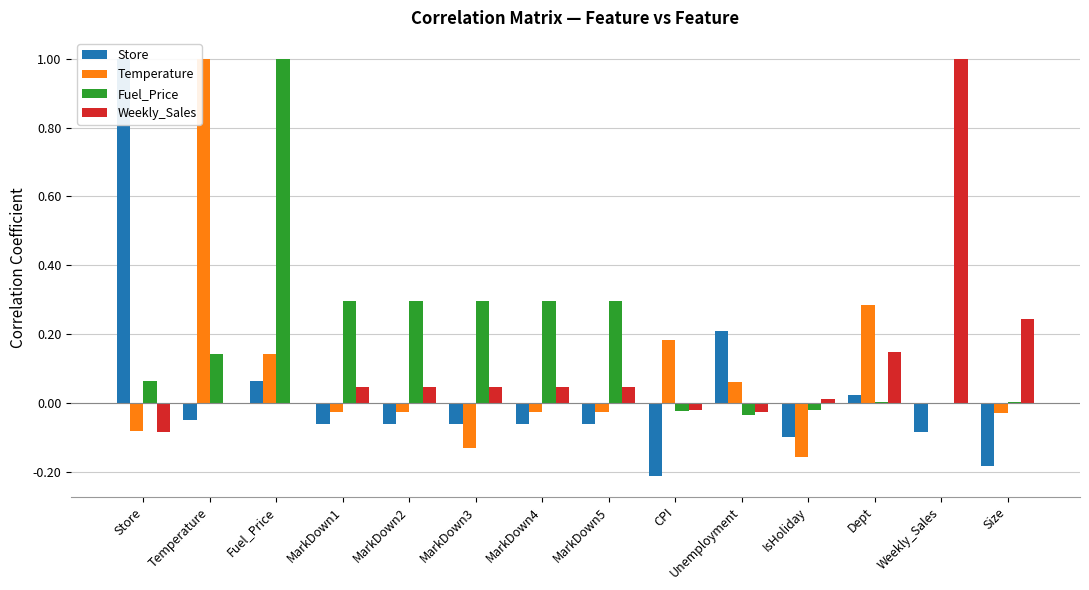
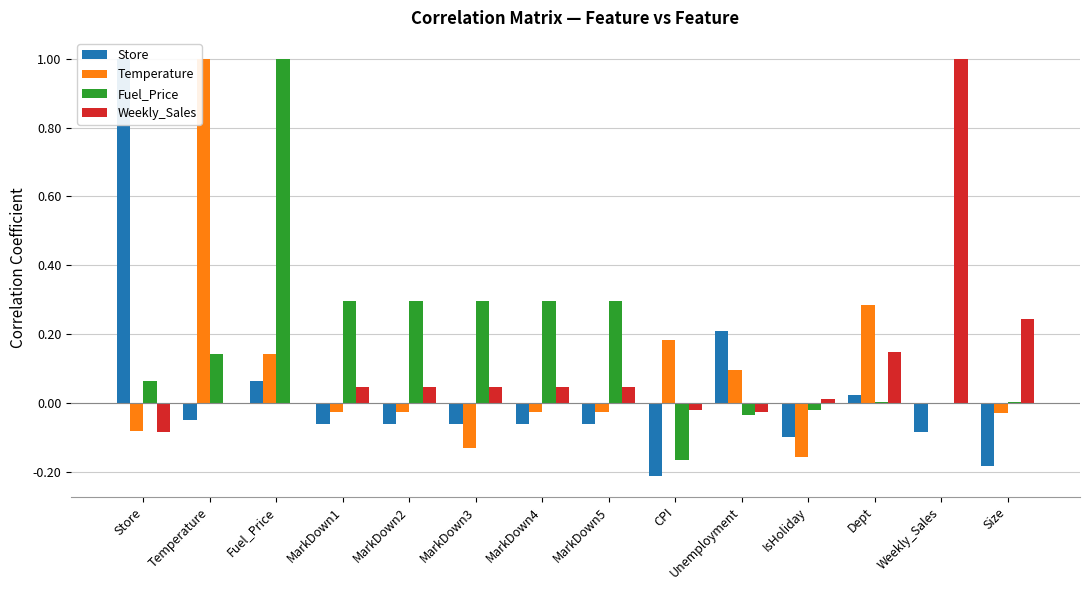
  {
    "Store": {
      "Temperature": -0.05,
      "Fuel_Price": 0.07,
      "MarkDown1": -0.06,
      "MarkDown2": -0.06,
      "MarkDown3": -0.06,
      "MarkDown4": -0.06,
      "MarkDown5": -0.06,
      "CPI": -0.21,
      "Unemployment": 0.21,
      "IsHoliday": -0.10,
      "Dept": 0.02,
      "Weekly_Sales": -0.09,
      "Size": -0.18
    },
    "Temperature": {
      "Store": -0.08,
      "Temperature": 1.00,
      "Fuel_Price": 0.14,
      "MarkDown1": -0.03,
      "MarkDown2": -0.03,
      "MarkDown3": -0.13,
      "MarkDown4": -0.03,
      "MarkDown5": -0.03,
      "CPI": 0.18,
-     "Unemployment": 0.06,
+     "Unemployment": 0.10,
      "IsHoliday": -0.16,
      "Dept": 0.29,
      "Size": -0.03
    },
    "Fuel_Price": {
      "Store": 0.07,
      "Temperature": 0.14,
      "Fuel_Price": 1.00,
      "MarkDown1": 0.30,
      "MarkDown2": 0.30,
      "MarkDown3": 0.30,
      "MarkDown4": 0.30,
      "MarkDown5": 0.30,
-     "CPI": -0.02,
+     "CPI": -0.16,
      "Unemployment": -0.03,
      "IsHoliday": -0.02
    },
    "Weekly_Sales": {
      "Store": -0.09,
      "MarkDown1": 0.05,
      "MarkDown2": 0.05,
      "MarkDown3": 0.05,
      "MarkDown4": 0.05,
      "MarkDown5": 0.05,
      "CPI": -0.02,
      "Unemployment": -0.03,
      "IsHoliday": 0.01,
      "Dept": 0.15,
      "Weekly_Sales": 1.00,
      "Size": 0.24
    }
  }
